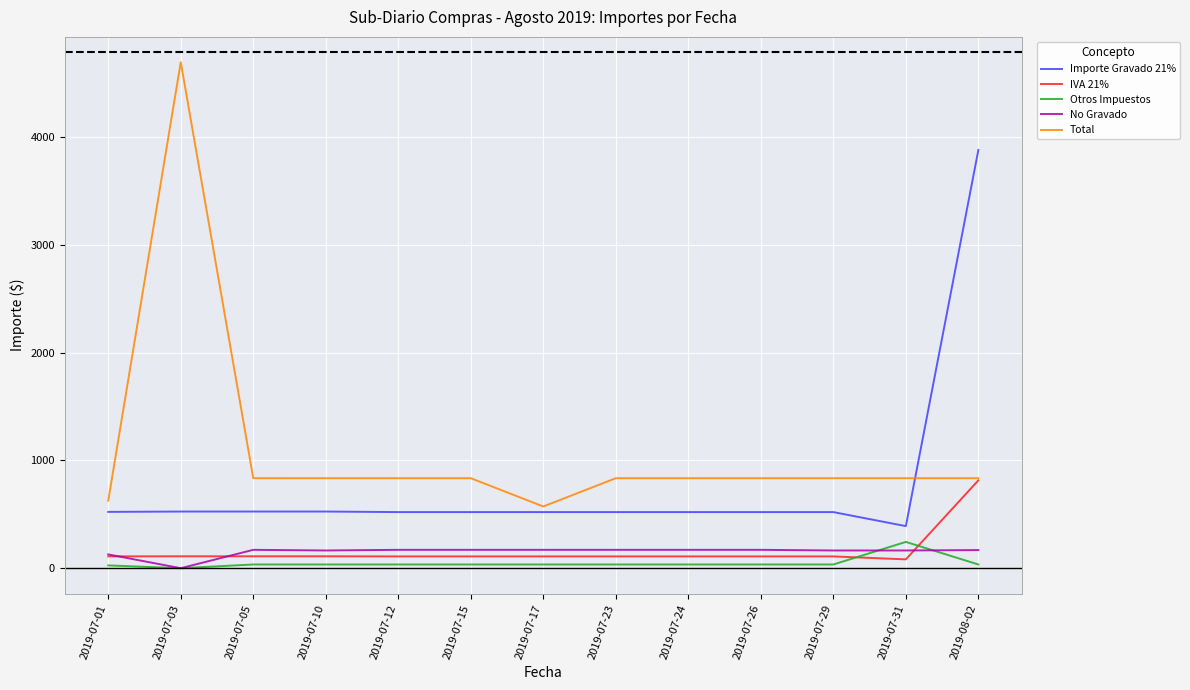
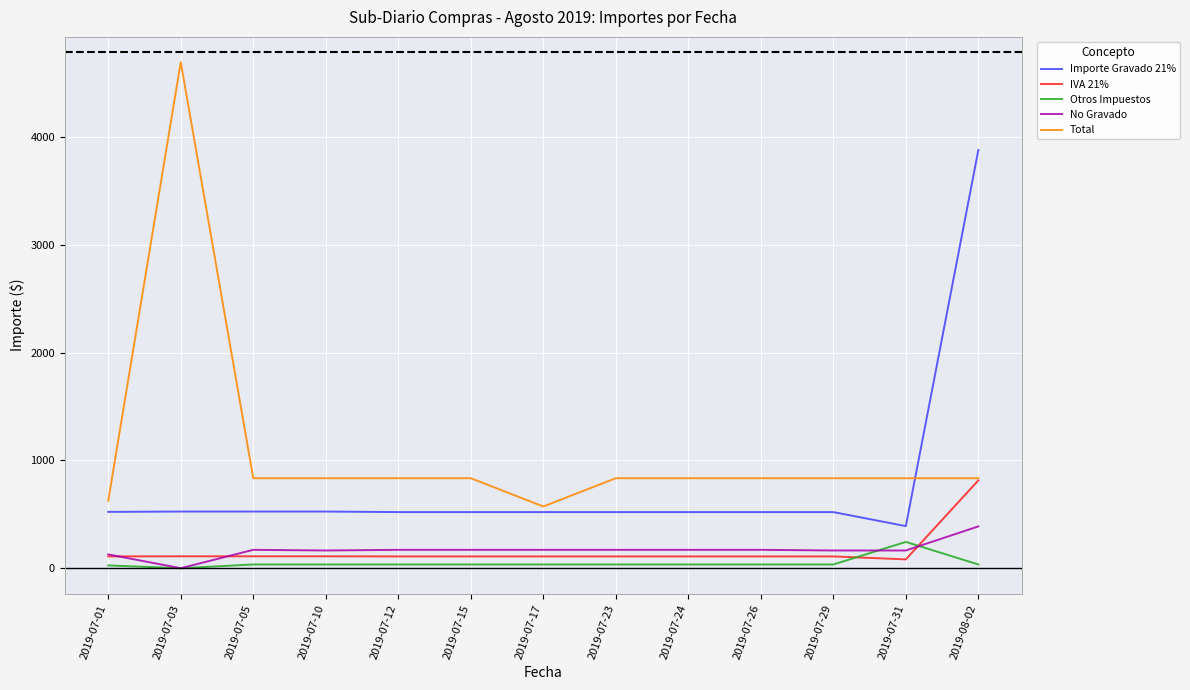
  {
    "Importe Gravado 21%": {
      "2019-07-01": 520,
      "2019-07-03": 530,
      "2019-07-05": 530,
      "2019-07-10": 530,
      "2019-07-12": 520,
      "2019-07-15": 520,
      "2019-07-17": 520,
      "2019-07-23": 520,
      "2019-07-24": 520,
      "2019-07-26": 520,
      "2019-07-29": 520,
      "2019-07-31": 390,
      "2019-08-02": 3880
    },
    "IVA 21%": {
      "2019-07-03": 110,
      "2019-07-05": 110,
      "2019-07-10": 110,
      "2019-07-12": 110,
      "2019-07-15": 110,
      "2019-07-17": 110,
      "2019-07-23": 110,
      "2019-07-24": 110,
      "2019-07-26": 110,
      "2019-07-29": 110,
      "2019-07-31": 80
    },
    "Otros Impuestos": {
      "2019-07-01": 30,
      "2019-07-05": 30,
      "2019-07-10": 30,
      "2019-07-12": 30,
      "2019-07-15": 30,
      "2019-07-17": 30,
      "2019-07-23": 30,
      "2019-07-24": 30,
      "2019-07-26": 30,
      "2019-07-29": 30,
      "2019-07-31": 240,
      "2019-08-02": 30
    },
    "No Gravado": {
      "2019-07-05": 170,
      "2019-07-10": 160,
      "2019-07-12": 170,
      "2019-07-15": 170,
      "2019-07-17": 170,
      "2019-07-23": 170,
      "2019-07-24": 170,
      "2019-07-26": 170,
      "2019-07-29": 160,
      "2019-07-31": 160,
-     "2019-08-02": 170
+     "2019-08-02": 390
    },
    "Total": {
      "2019-07-01": 630,
      "2019-07-03": 4690,
      "2019-07-05": 830,
      "2019-07-10": 830,
      "2019-07-12": 830,
      "2019-07-15": 830,
      "2019-07-17": 570,
      "2019-07-23": 830,
      "2019-07-24": 830,
      "2019-07-26": 830,
      "2019-07-29": 830,
      "2019-07-31": 830
    }
  }
